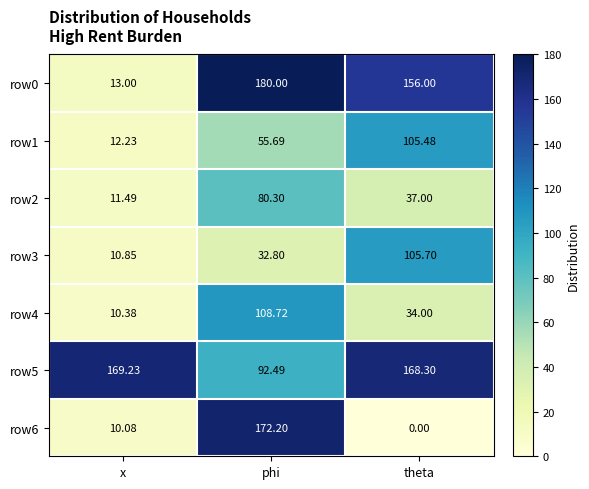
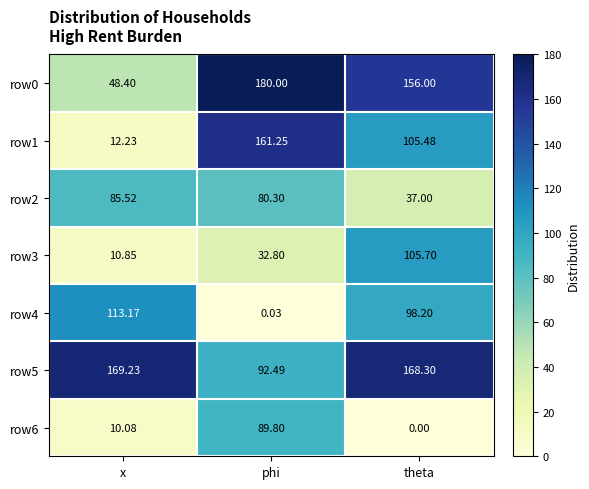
  {
    "row0": {
-     "x": 13.00,
+     "x": 48.40,
      "phi": 180.00,
      "theta": 156.00
    },
    "row1": {
      "x": 12.23,
-     "phi": 55.69,
+     "phi": 161.25,
      "theta": 105.48
    },
    "row2": {
-     "x": 11.49,
+     "x": 85.52,
      "phi": 80.30,
      "theta": 37.00
    },
    "row3": {
      "x": 10.85,
      "phi": 32.80,
      "theta": 105.70
    },
    "row4": {
-     "x": 10.38,
-     "phi": 108.72,
-     "theta": 34.00
+     "x": 113.17,
+     "phi": 0.03,
+     "theta": 98.20
    },
    "row5": {
      "x": 169.23,
      "phi": 92.49,
      "theta": 168.30
    },
    "row6": {
      "x": 10.08,
-     "phi": 172.20,
+     "phi": 89.80,
      "theta": 0.00
    }
  }
